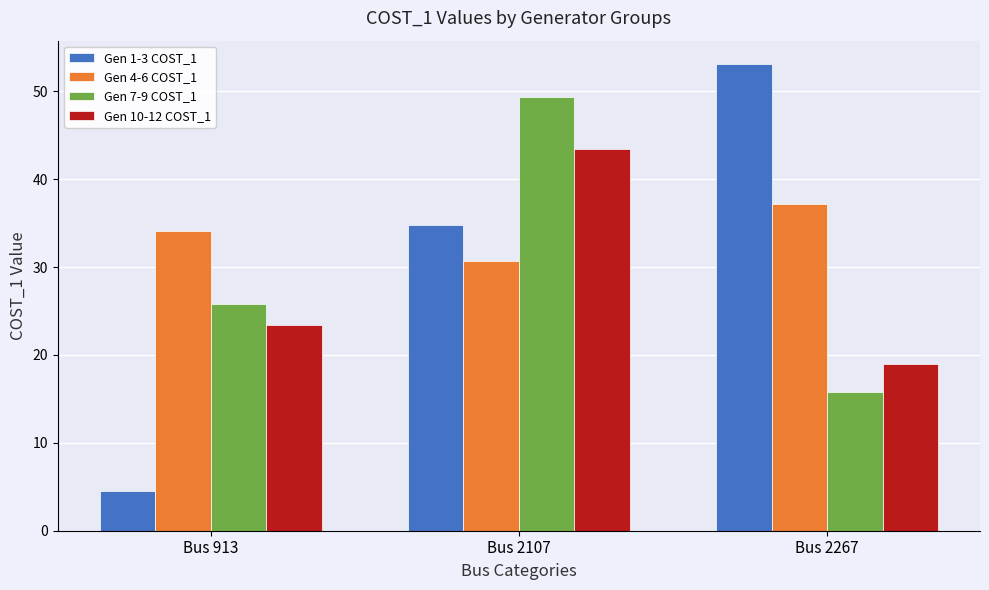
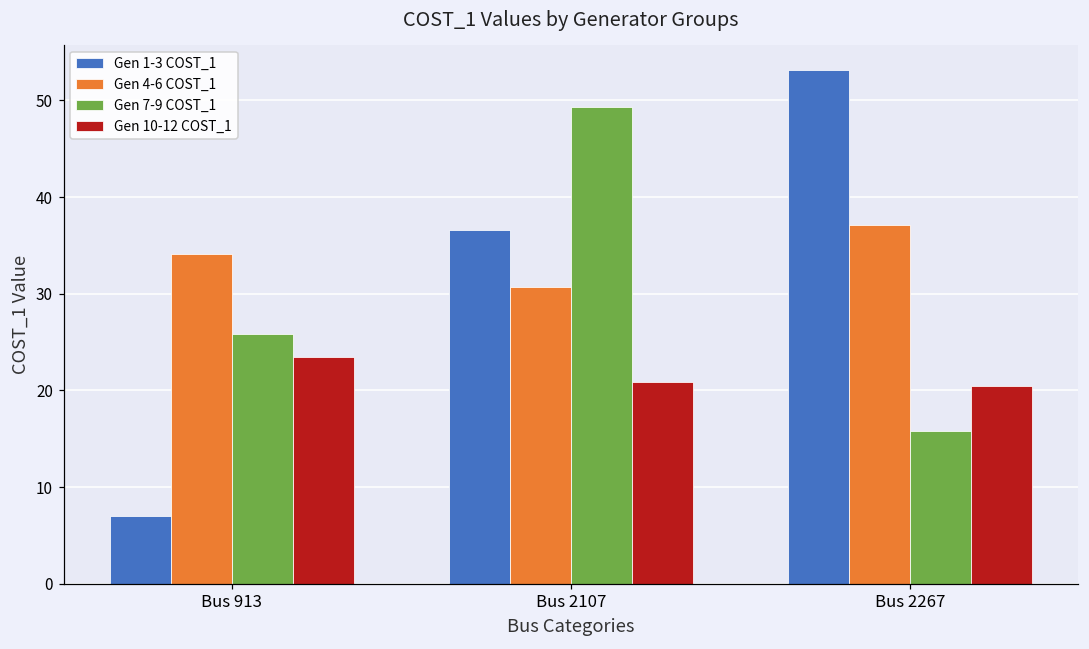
  {
    "Gen 1-3 COST_1": {
-     "Bus 913": 5,
-     "Bus 2107": 35,
+     "Bus 913": 7,
+     "Bus 2107": 37,
      "Bus 2267": 53
    },
    "Gen 4-6 COST_1": {
      "Bus 913": 34,
      "Bus 2107": 31,
      "Bus 2267": 37
    },
    "Gen 7-9 COST_1": {
      "Bus 913": 26,
      "Bus 2107": 49,
      "Bus 2267": 16
    },
    "Gen 10-12 COST_1": {
      "Bus 913": 23,
-     "Bus 2107": 43,
-     "Bus 2267": 19
+     "Bus 2107": 21,
+     "Bus 2267": 20
    }
  }
